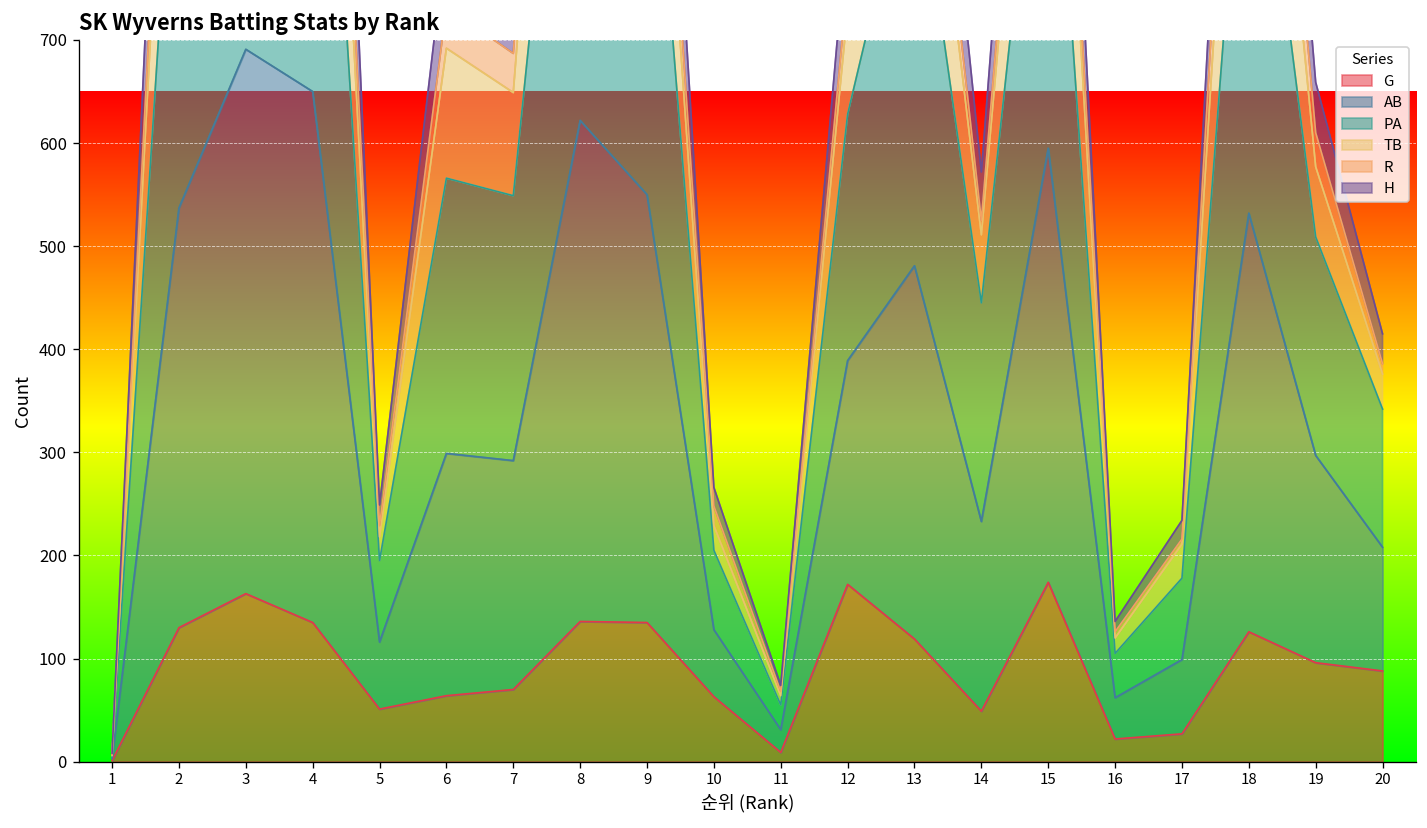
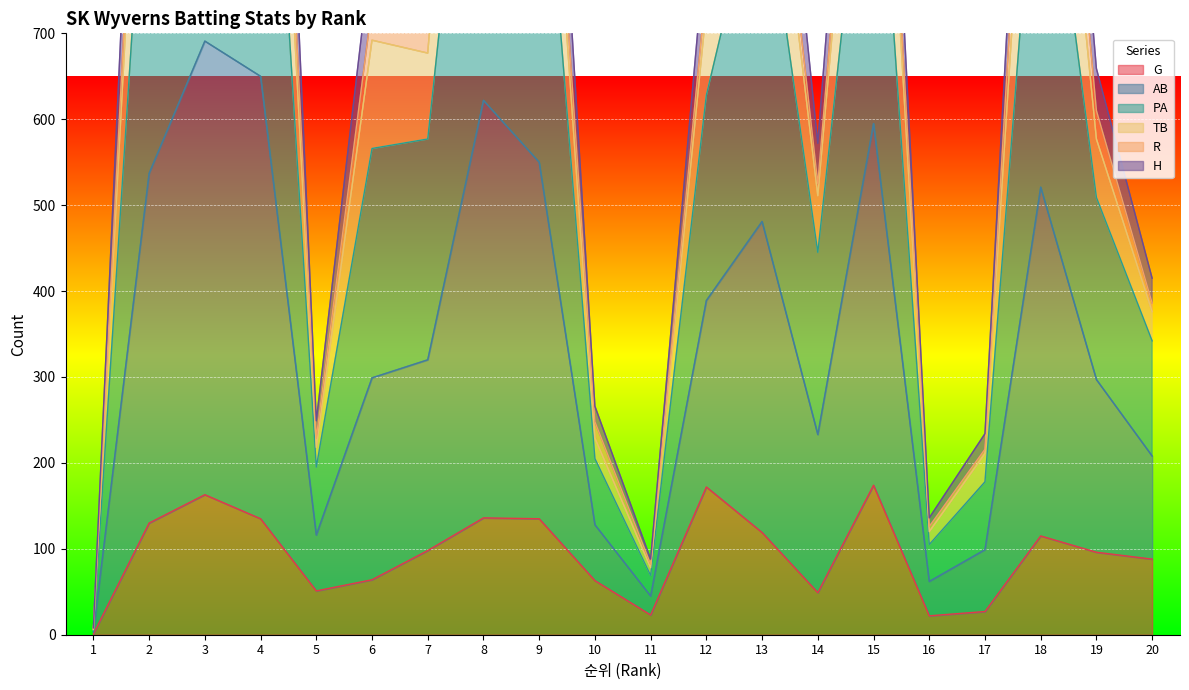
  {
    "G": {
      "2": 130,
      "3": 160,
      "4": 140,
      "5": 50,
      "6": 60,
-     "7": 70,
+     "7": 100,
      "8": 140,
      "9": 140,
      "10": 60,
-     "11": 10,
+     "11": 20,
      "12": 170,
      "13": 120,
      "14": 50,
      "15": 170,
      "16": 20,
      "17": 30,
-     "18": 130,
+     "18": 120,
      "19": 100,
      "20": 90
    }
  }
